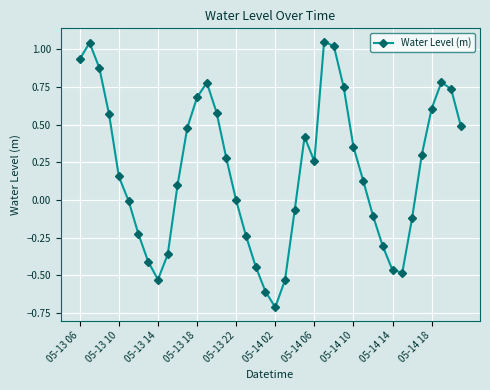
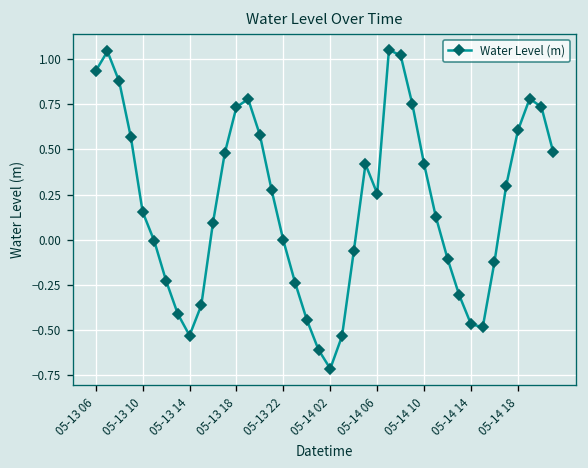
  {
    "05-13 06": 0.93,
    "05-13 10": 0.16,
    "05-13 14": -0.53,
-   "05-13 18": 0.68,
+   "05-13 18": 0.73,
    "05-13 22": 0.00,
    "05-14 02": -0.71,
    "05-14 06": 0.26,
-   "05-14 10": 0.35,
+   "05-14 10": 0.42,
    "05-14 14": -0.47,
    "05-14 18": 0.61
  }
